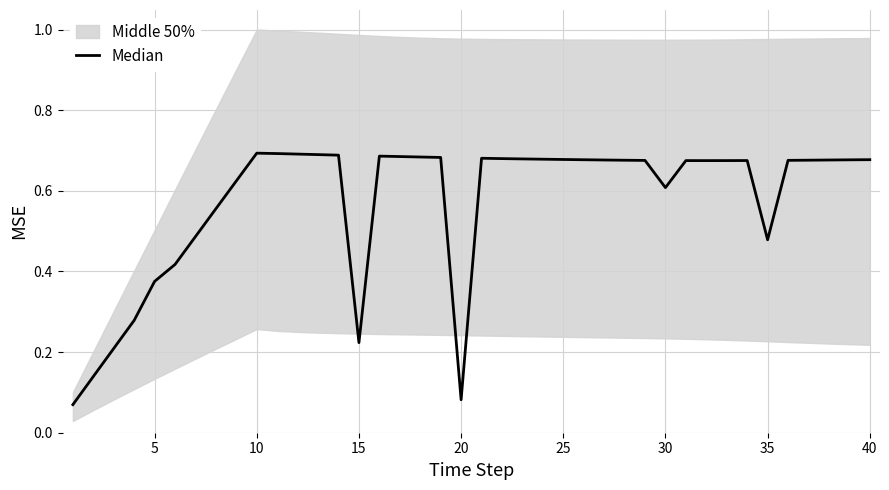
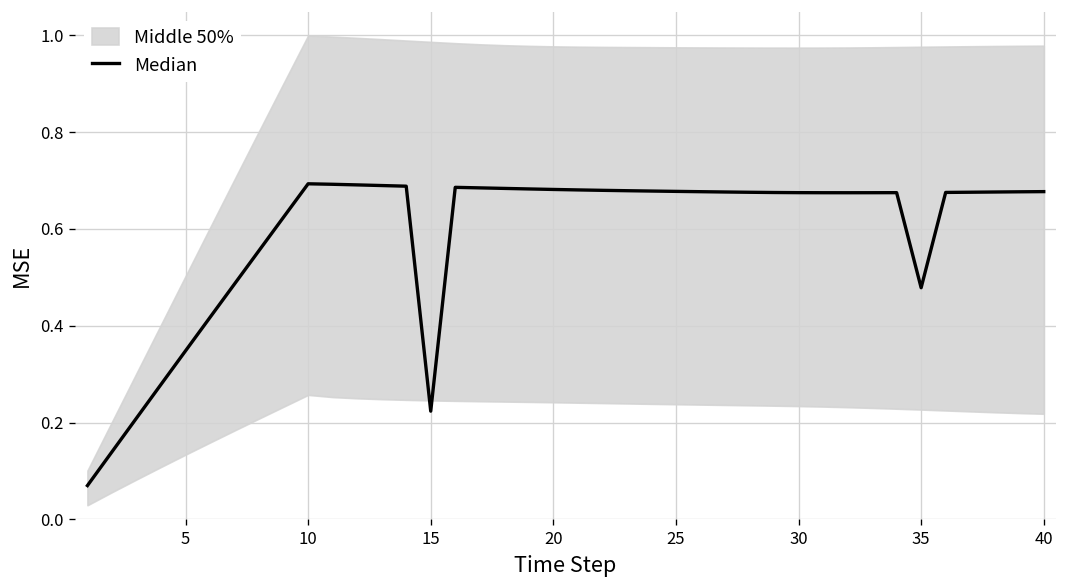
  {
    "Median": {
-     "5": 0.38,
+     "5": 0.35,
      "10": 0.69,
      "15": 0.22,
-     "20": 0.08,
+     "20": 0.68,
      "25": 0.68,
-     "30": 0.61,
+     "30": 0.68,
      "35": 0.48,
      "40": 0.68
    }
  }
